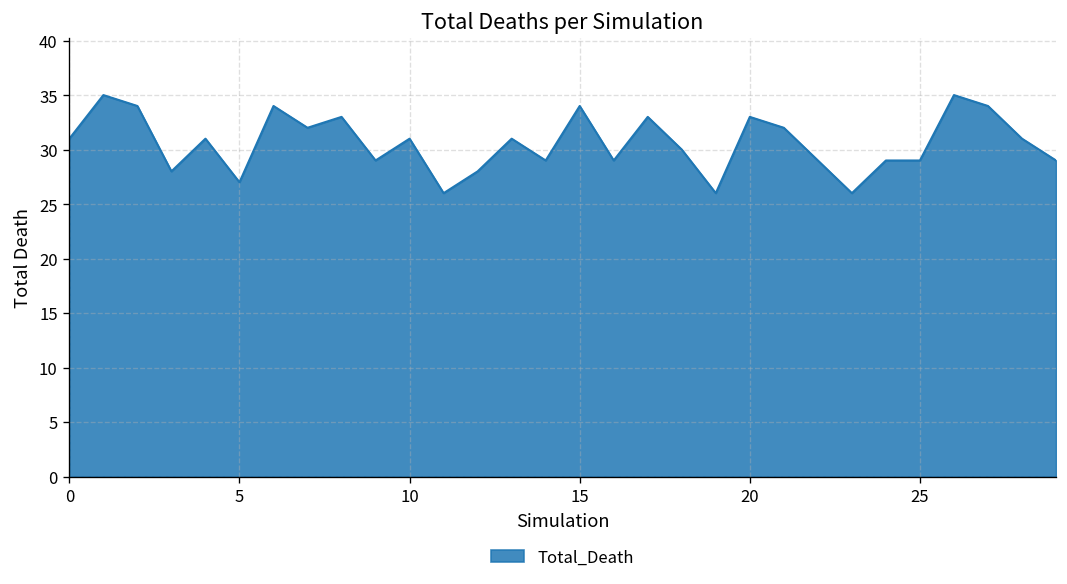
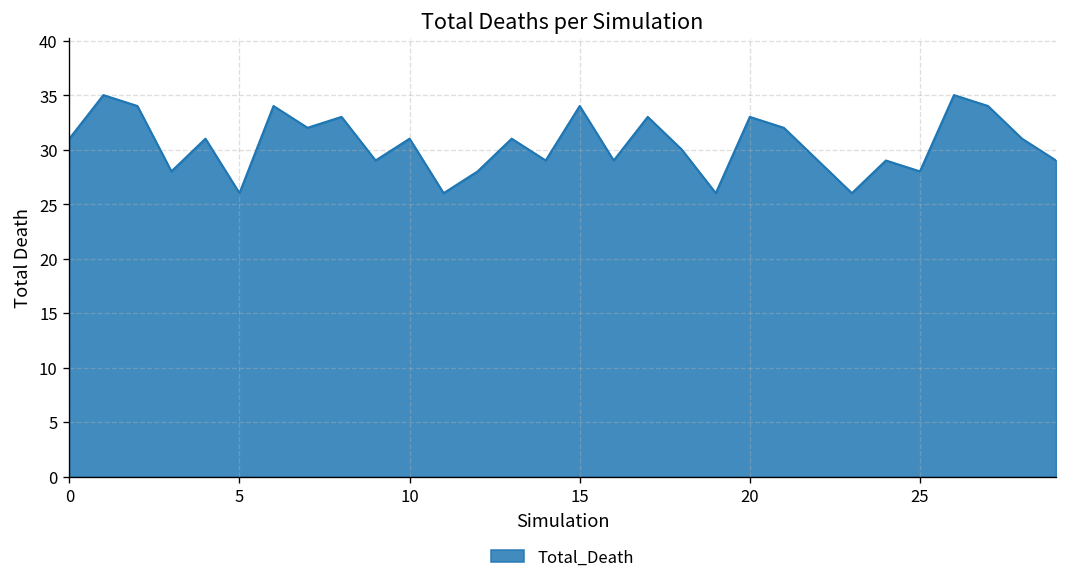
  {
    "0": 31,
-   "5": 27,
+   "5": 26,
    "10": 31,
    "15": 34,
    "20": 33,
-   "25": 29
+   "25": 28
  }
